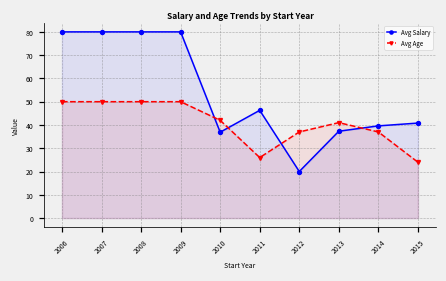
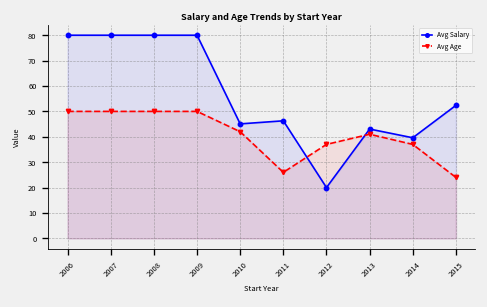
  {
    "Avg Salary": {
      "2006": 80,
      "2007": 80,
      "2008": 80,
      "2009": 80,
-     "2010": 37,
+     "2010": 45,
      "2011": 46,
      "2012": 20,
-     "2013": 37,
+     "2013": 43,
      "2014": 40,
-     "2015": 41
+     "2015": 52
    },
    "Avg Age": {
      "2006": 50,
      "2007": 50,
      "2008": 50,
      "2009": 50,
      "2010": 42,
      "2011": 26,
      "2012": 37,
      "2013": 41,
      "2014": 37,
      "2015": 24
    }
  }
